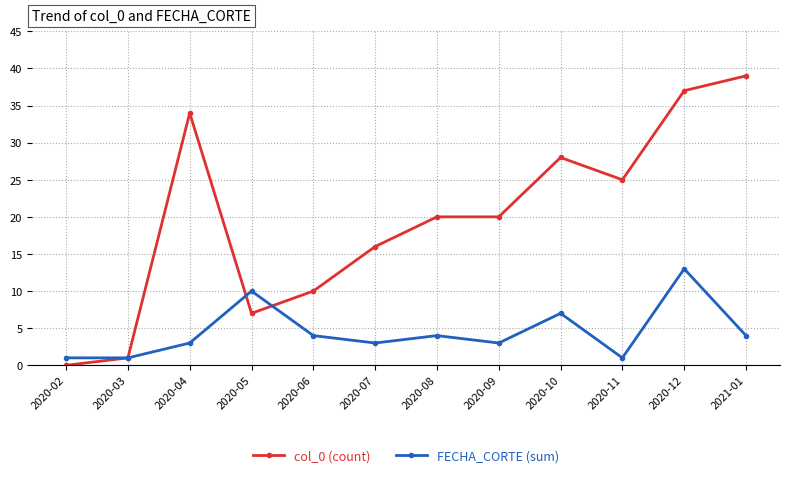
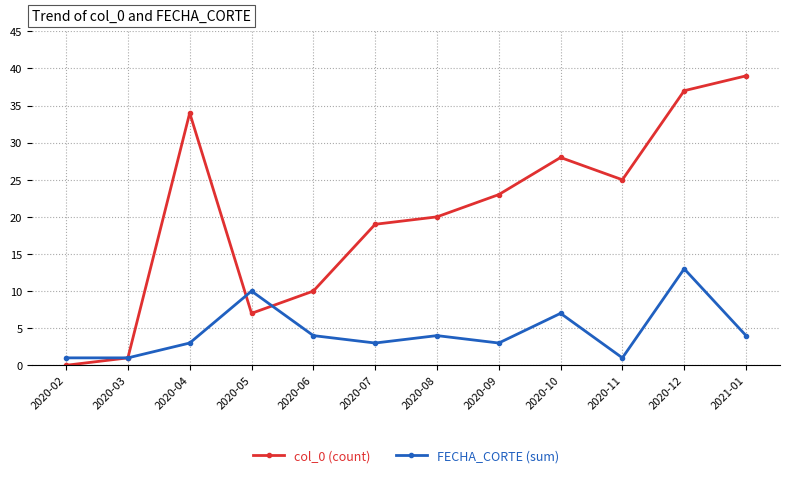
  {
    "col_0 (count)": {
      "2020-02": 0,
      "2020-04": 34,
      "2020-05": 7,
      "2020-06": 10,
-     "2020-07": 16,
+     "2020-07": 19,
      "2020-08": 20,
-     "2020-09": 20,
+     "2020-09": 23,
      "2020-10": 28,
      "2020-11": 25,
      "2020-12": 37,
      "2021-01": 39
    },
    "FECHA_CORTE (sum)": {
      "2020-02": 1,
      "2020-04": 3,
      "2020-05": 10,
      "2020-06": 4,
      "2020-07": 3,
      "2020-08": 4,
      "2020-09": 3,
      "2020-10": 7,
      "2020-11": 1,
      "2020-12": 13,
      "2021-01": 4
    }
  }
